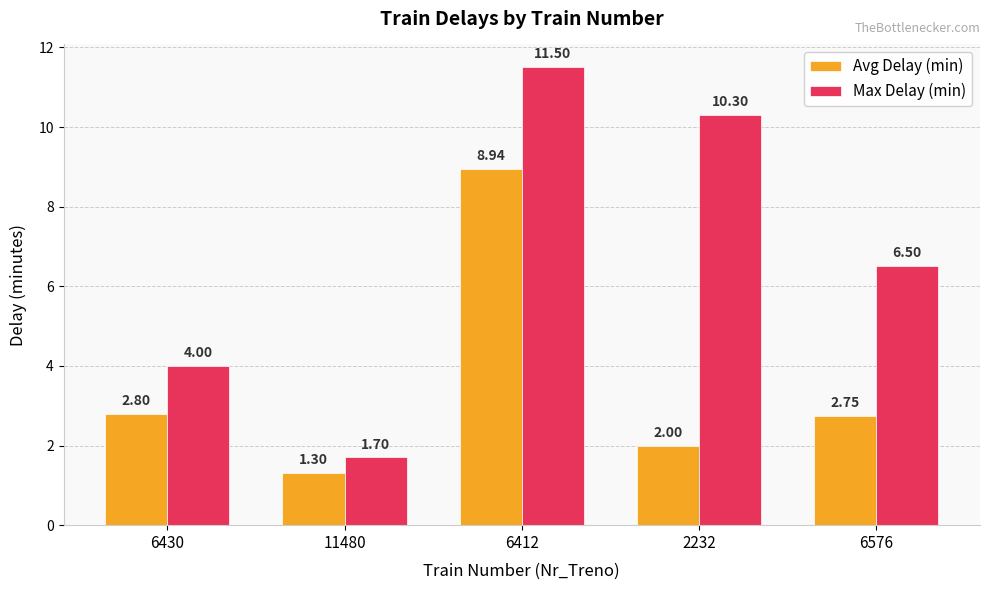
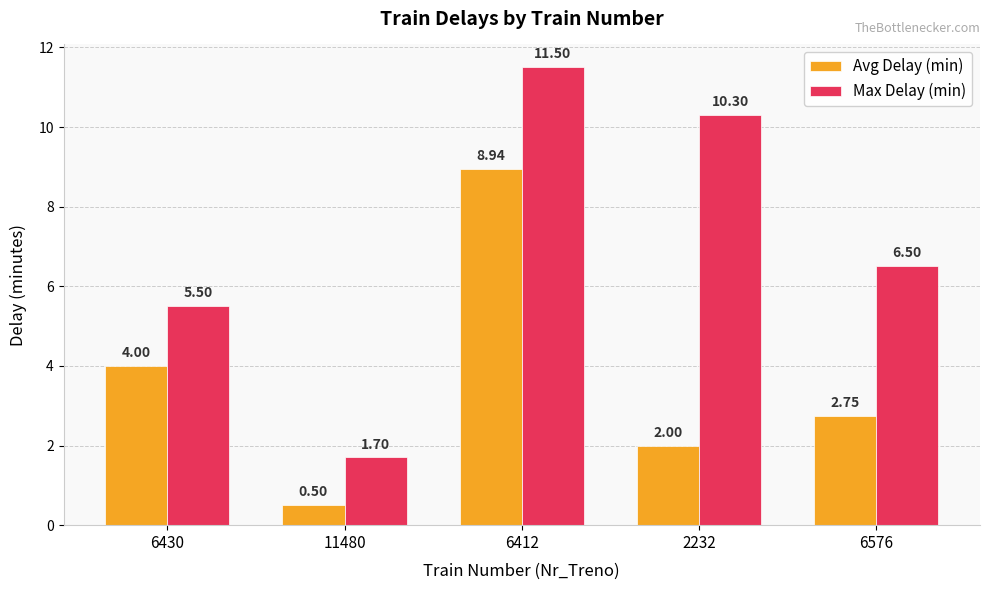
  {
    "Avg Delay (min)": {
-     "6430": 2.80,
-     "11480": 1.30,
+     "6430": 4.00,
+     "11480": 0.50,
      "6412": 8.94,
      "2232": 2.00,
      "6576": 2.75
    },
    "Max Delay (min)": {
-     "6430": 4.00,
+     "6430": 5.50,
      "11480": 1.70,
      "6412": 11.50,
      "2232": 10.30,
      "6576": 6.50
    }
  }
